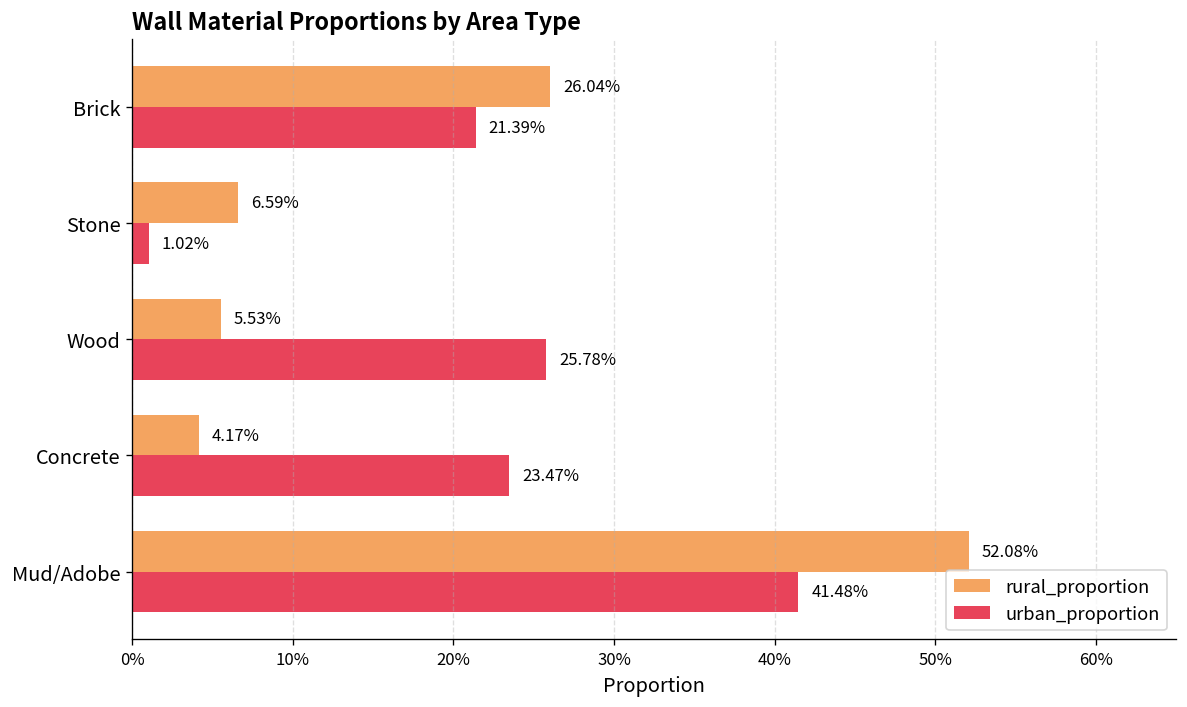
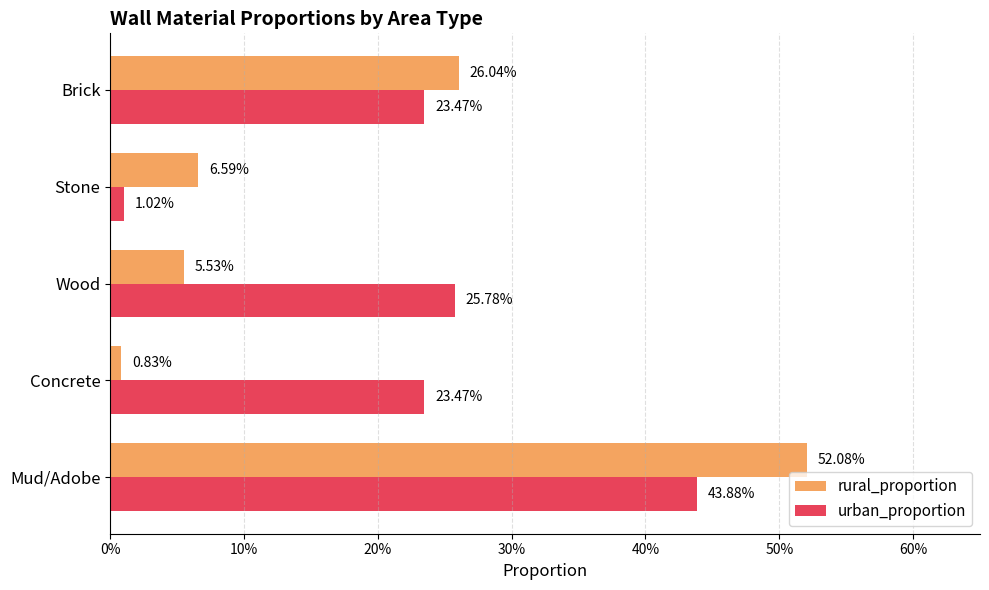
  {
    "rural_proportion": {
      "Brick": "26.04%",
      "Stone": "6.59%",
      "Wood": "5.53%",
-     "Concrete": "4.17%",
+     "Concrete": "0.83%",
      "Mud/Adobe": "52.08%"
    },
    "urban_proportion": {
-     "Brick": "21.39%",
+     "Brick": "23.47%",
      "Stone": "1.02%",
      "Wood": "25.78%",
      "Concrete": "23.47%",
-     "Mud/Adobe": "41.48%"
+     "Mud/Adobe": "43.88%"
    }
  }
